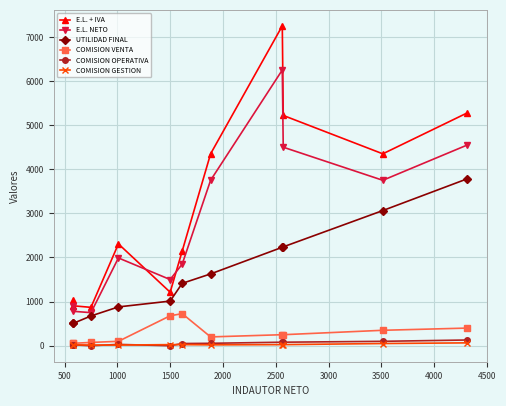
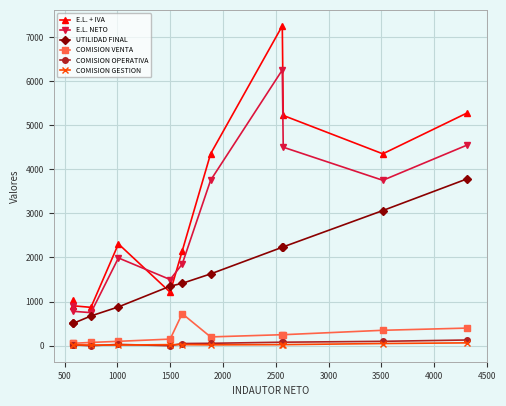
  {
    "E.L. + IVA": {
      "1500": 1200
    },
    "UTILIDAD FINAL": {
-     "1500": 1000
+     "1500": 1400
    },
    "COMISION VENTA": {
-     "1500": 700
+     "1500": 200
    }
  }
